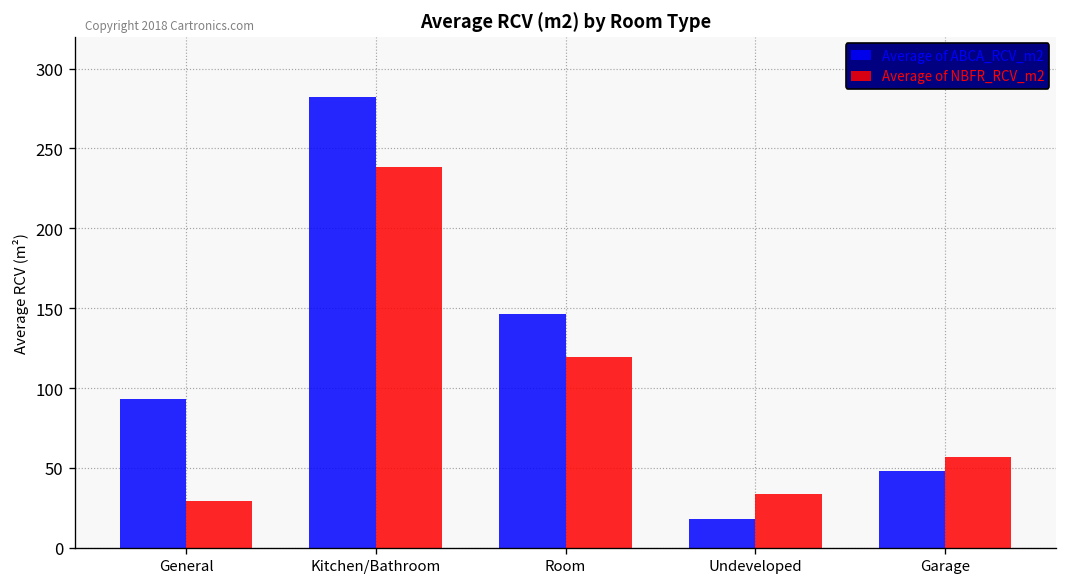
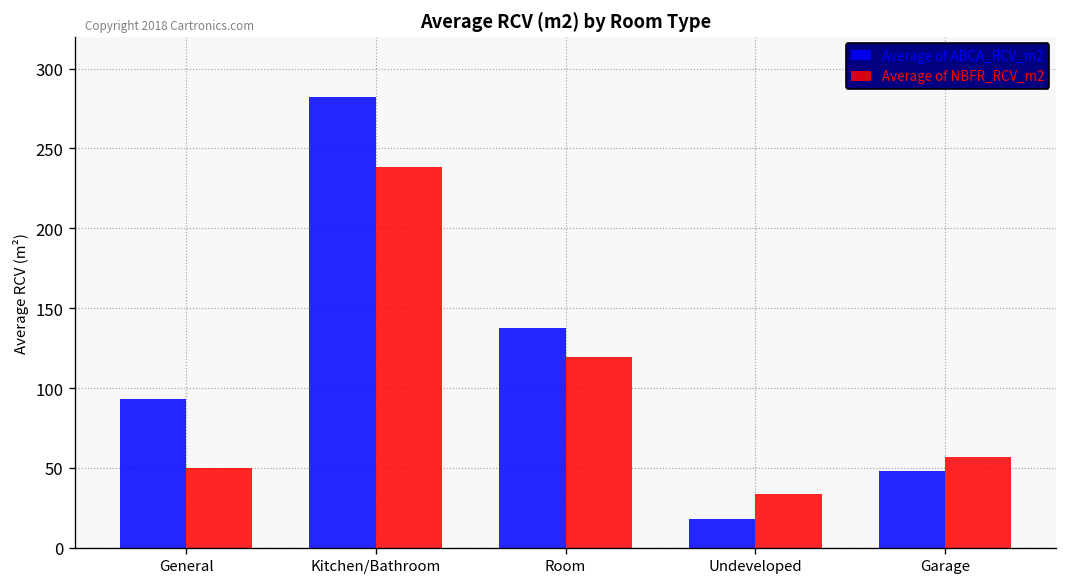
  {
    "Average of ABCA_RCV_m2": {
      "General": 93,
      "Kitchen/Bathroom": 282,
-     "Room": 146,
+     "Room": 138,
      "Undeveloped": 18,
      "Garage": 48
    },
    "Average of NBFR_RCV_m2": {
-     "General": 29,
+     "General": 50,
      "Kitchen/Bathroom": 238,
      "Room": 119,
      "Undeveloped": 34,
      "Garage": 57
    }
  }
